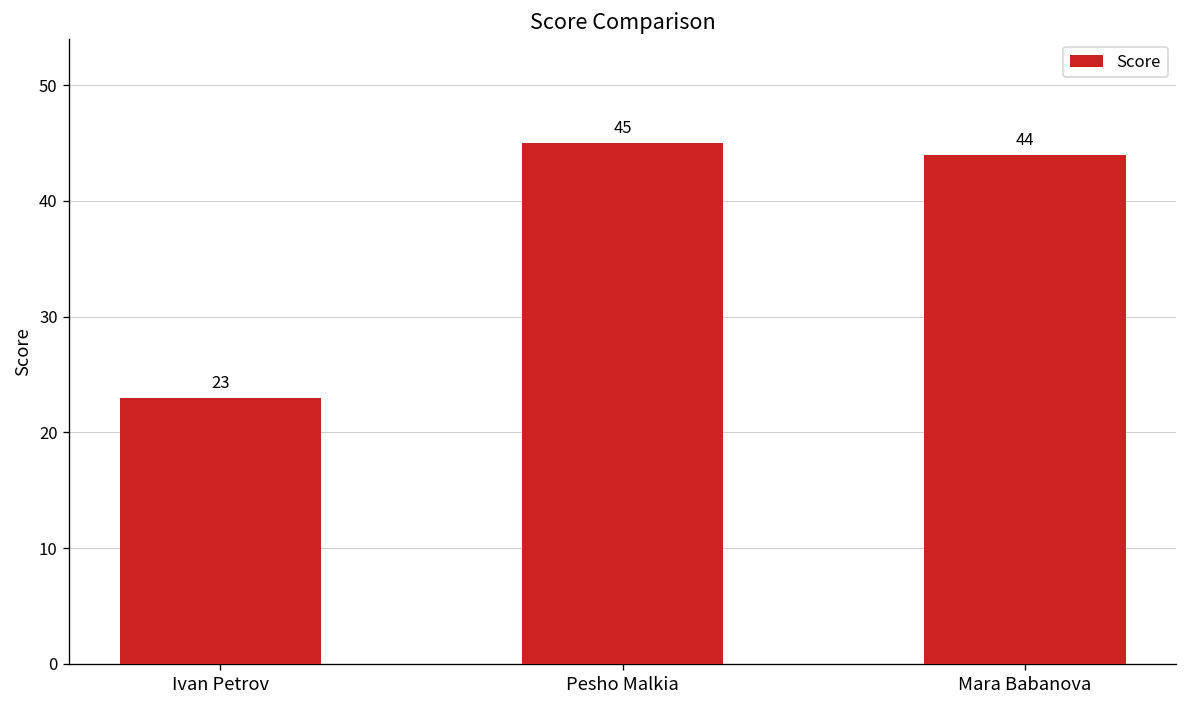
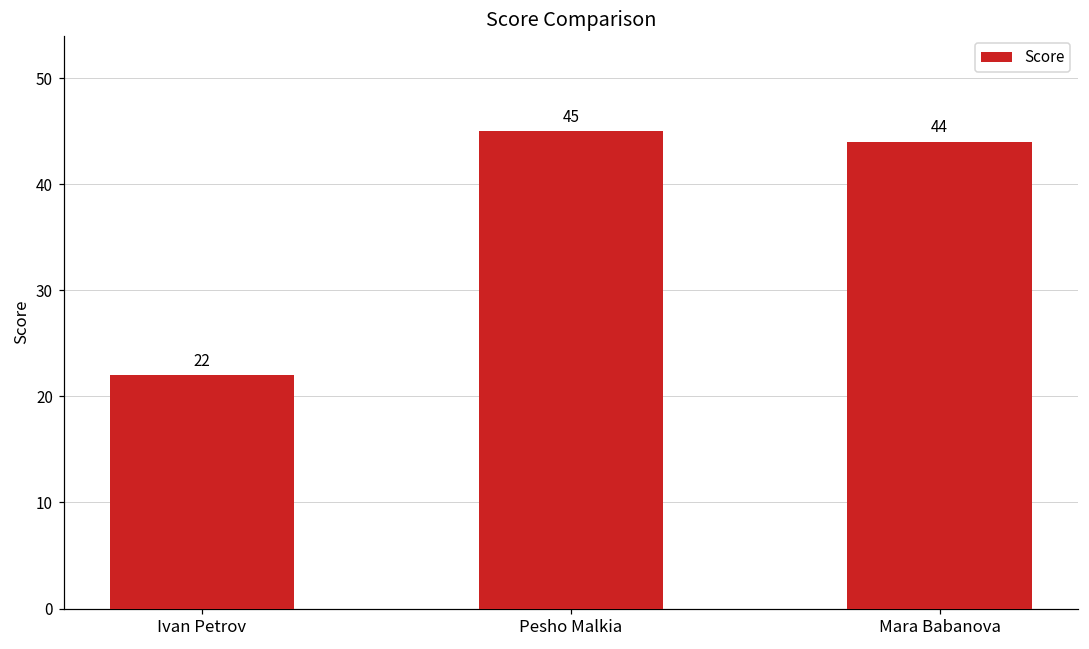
  {
-   "Ivan Petrov": 23,
+   "Ivan Petrov": 22,
    "Pesho Malkia": 45,
    "Mara Babanova": 44
  }
